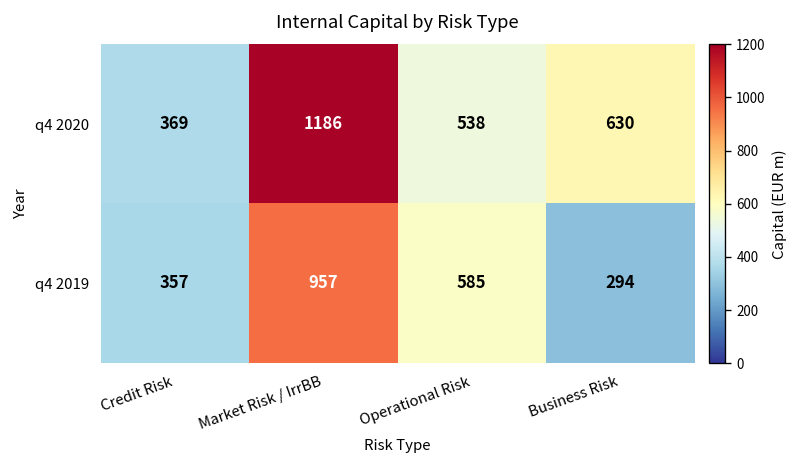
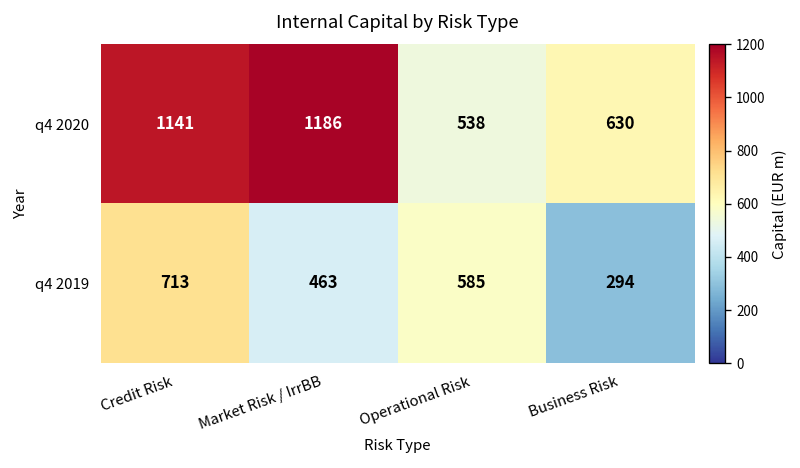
  {
    "q4 2020": {
-     "Credit Risk": 369,
+     "Credit Risk": 1141,
      "Market Risk / IrrBB": 1186,
      "Operational Risk": 538,
      "Business Risk": 630
    },
    "q4 2019": {
-     "Credit Risk": 357,
-     "Market Risk / IrrBB": 957,
+     "Credit Risk": 713,
+     "Market Risk / IrrBB": 463,
      "Operational Risk": 585,
      "Business Risk": 294
    }
  }
